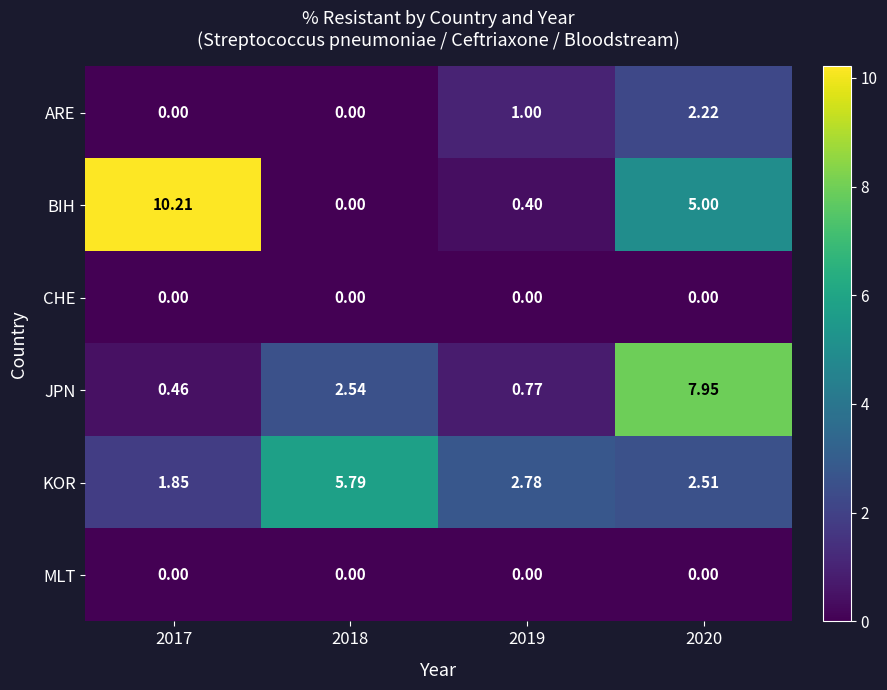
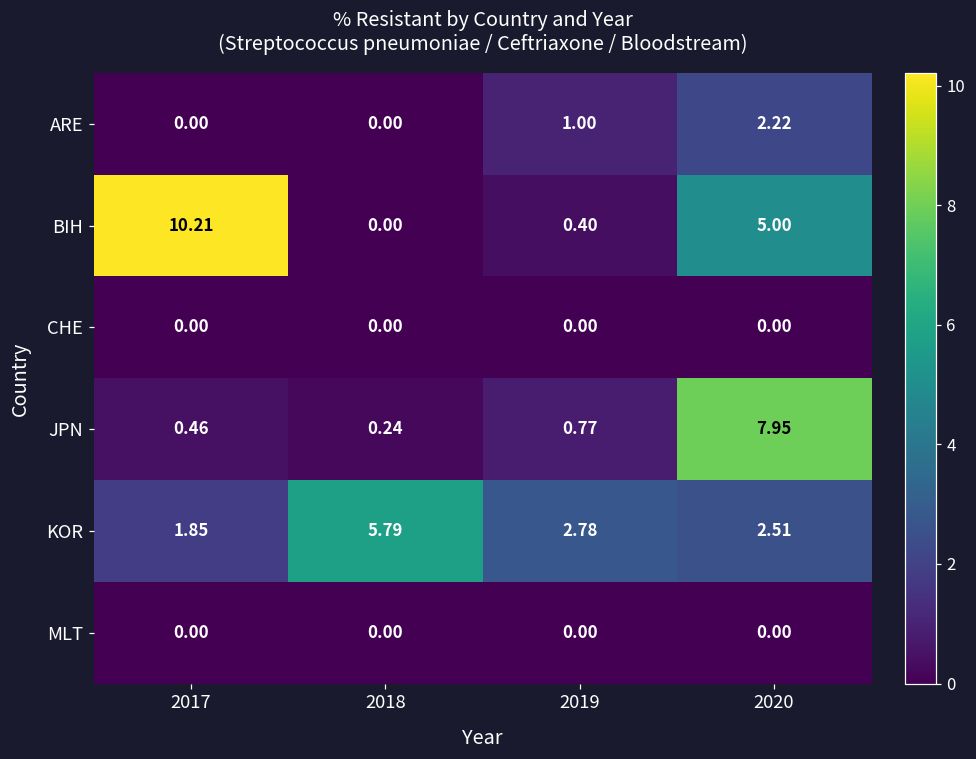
  {
    "ARE": {
      "2017": 0.00,
      "2018": 0.00,
      "2019": 1.00,
      "2020": 2.22
    },
    "BIH": {
      "2017": 10.21,
      "2018": 0.00,
      "2019": 0.40,
      "2020": 5.00
    },
    "CHE": {
      "2017": 0.00,
      "2018": 0.00,
      "2019": 0.00,
      "2020": 0.00
    },
    "JPN": {
      "2017": 0.46,
-     "2018": 2.54,
+     "2018": 0.24,
      "2019": 0.77,
      "2020": 7.95
    },
    "KOR": {
      "2017": 1.85,
      "2018": 5.79,
      "2019": 2.78,
      "2020": 2.51
    },
    "MLT": {
      "2017": 0.00,
      "2018": 0.00,
      "2019": 0.00,
      "2020": 0.00
    }
  }
